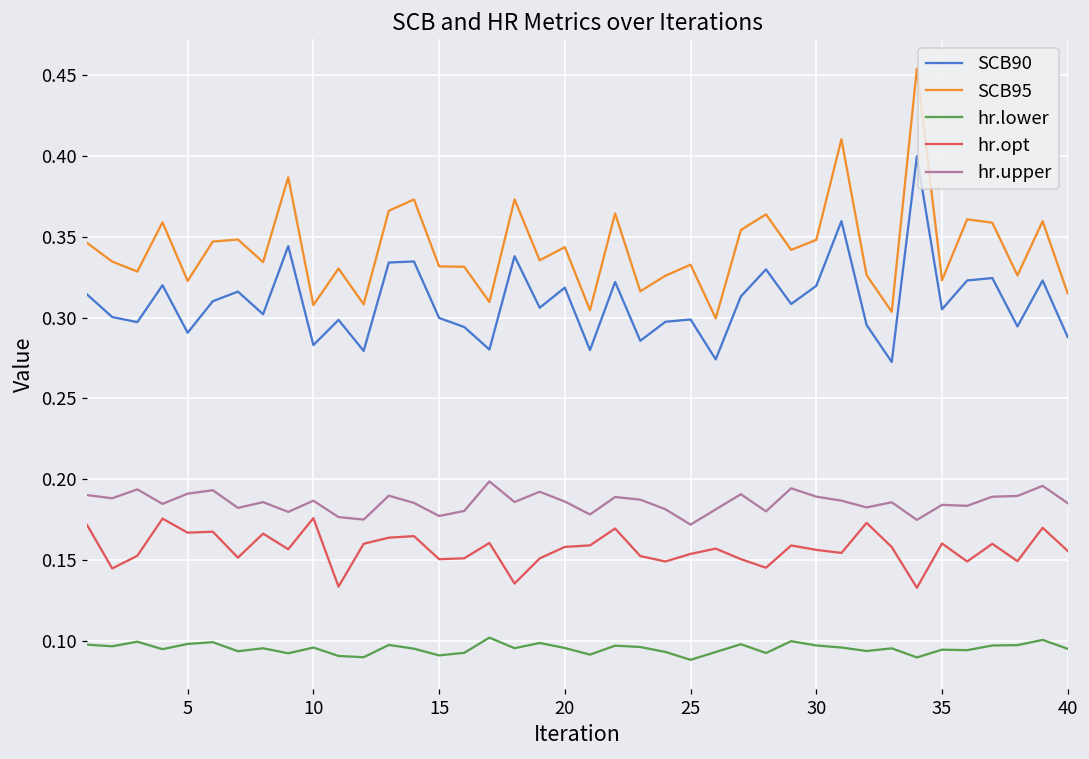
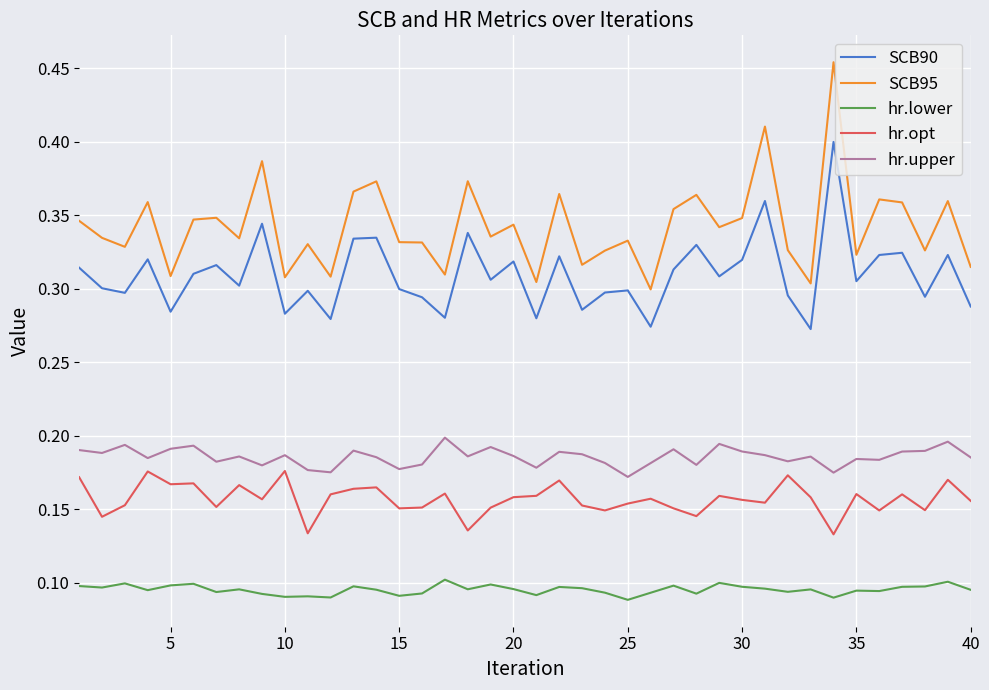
  {
    "SCB90": {
-     "5": 0.291,
+     "5": 0.284,
      "10": 0.283,
      "15": 0.300,
      "20": 0.319,
      "25": 0.299,
      "30": 0.320,
      "35": 0.305,
      "40": 0.288
    },
    "SCB95": {
-     "5": 0.323,
+     "5": 0.309,
      "10": 0.308,
      "15": 0.332,
      "20": 0.344,
      "25": 0.333,
      "30": 0.348,
      "35": 0.323,
      "40": 0.315
    },
    "hr.lower": {
      "5": 0.098,
-     "10": 0.096,
+     "10": 0.090,
      "15": 0.091,
      "20": 0.096,
      "25": 0.088,
      "30": 0.097,
      "35": 0.095,
      "40": 0.095
    },
    "hr.opt": {
      "5": 0.167,
      "10": 0.176,
      "15": 0.151,
      "20": 0.158,
      "25": 0.154,
      "30": 0.156,
      "35": 0.160,
      "40": 0.156
    },
    "hr.upper": {
      "5": 0.191,
      "10": 0.187,
      "15": 0.177,
      "20": 0.186,
      "25": 0.172,
      "30": 0.189,
      "35": 0.184,
      "40": 0.185
    }
  }
